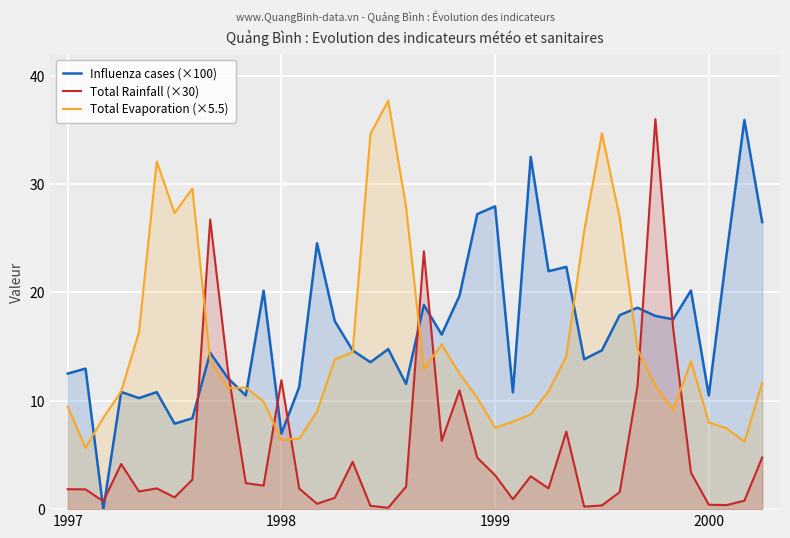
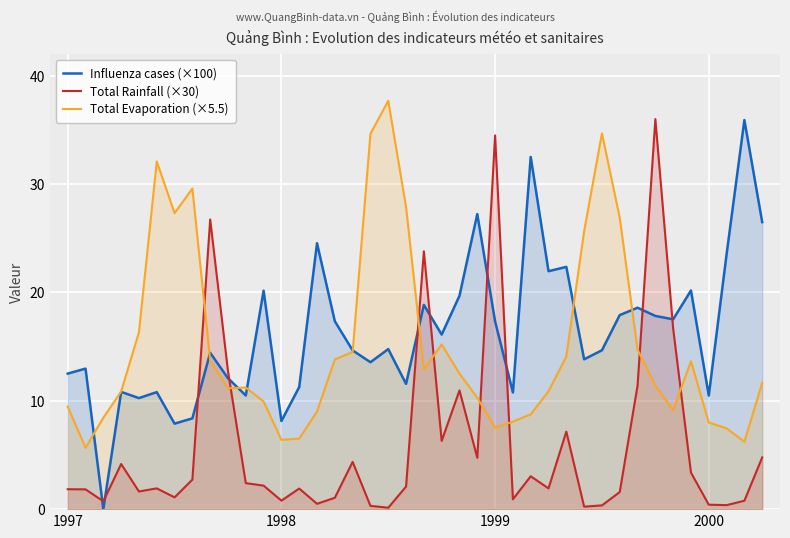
  {
    "Influenza cases (×100)": {
      "1997": 12.5,
-     "1998": 7.0,
-     "1999": 28.0,
+     "1998": 8.1,
+     "1999": 17.3,
      "2000": 10.5
    },
    "Total Rainfall (×30)": {
      "1997": 1.8,
-     "1998": 11.9,
-     "1999": 3.1,
+     "1998": 0.8,
+     "1999": 34.5,
      "2000": 0.4
    },
    "Total Evaporation (×5.5)": {
      "1997": 9.5,
      "1998": 6.4,
      "1999": 7.5,
      "2000": 8.0
    }
  }
